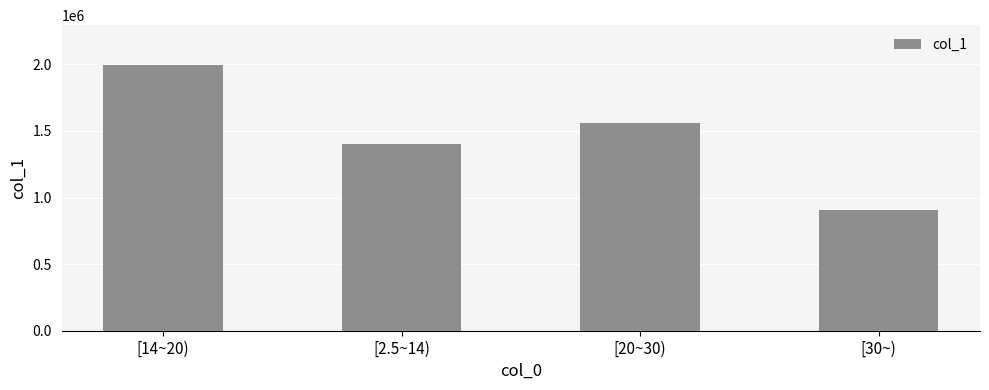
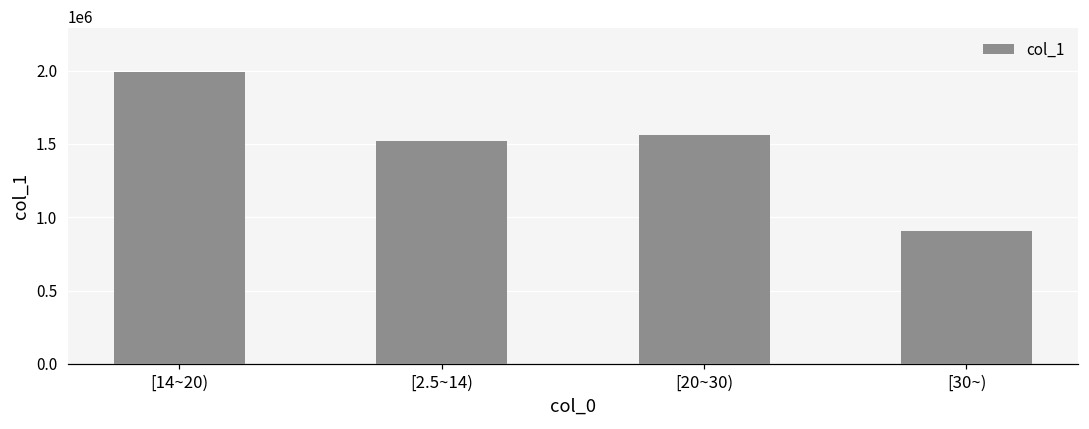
  {
    "[14~20)": 1990000,
-   "[2.5~14)": 1400000,
+   "[2.5~14)": 1520000,
    "[20~30)": 1560000,
    "[30~)": 910000
  }
